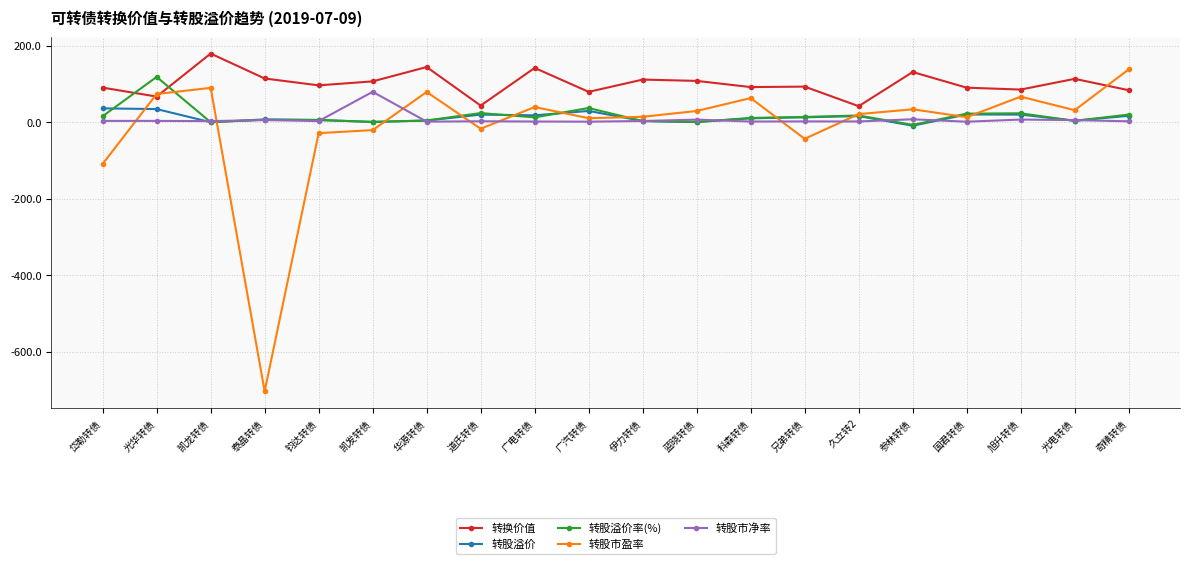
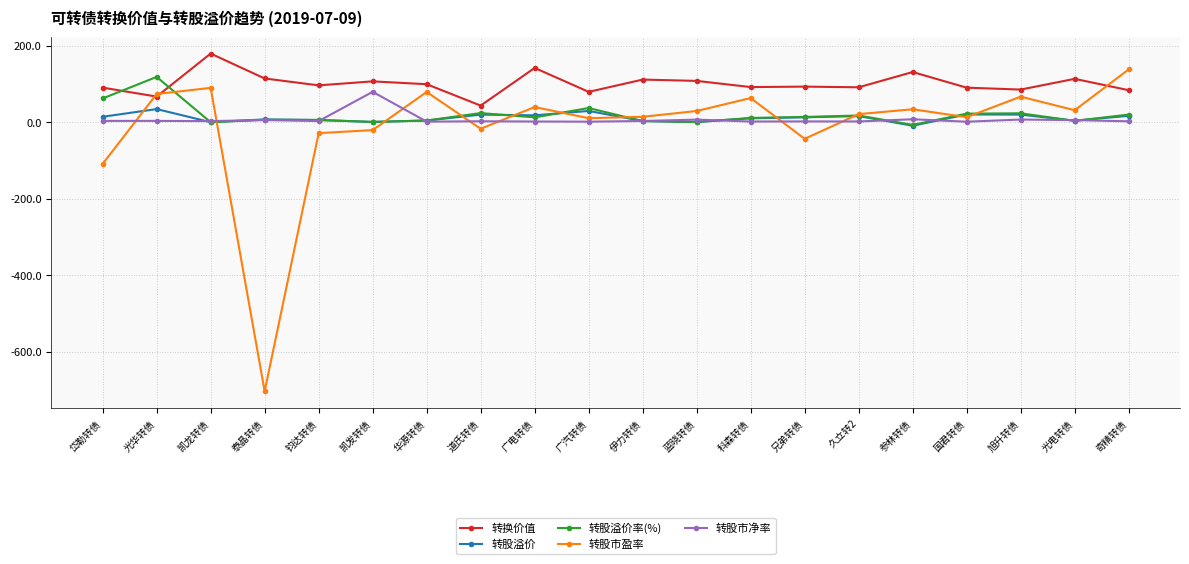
  {
    "转换价值": {
      "岱勒转债": 90,
      "光华转债": 70,
      "凯龙转债": 180,
      "泰晶转债": 110,
      "钧达转债": 100,
      "凯发转债": 110,
-     "华源转债": 140,
+     "华源转债": 100,
      "道氏转债": 40,
      "广电转债": 140,
      "广汽转债": 80,
      "伊力转债": 110,
      "蓝晓转债": 110,
      "科森转债": 90,
      "兄弟转债": 90,
-     "久立转2": 40,
+     "久立转2": 90,
      "参林转债": 130,
      "国君转债": 90,
      "旭升转债": 90,
      "光电转债": 110,
      "奇精转债": 80
    },
    "转股溢价": {
-     "岱勒转债": 40,
+     "岱勒转债": 10,
      "光华转债": 30,
      "广汽转债": 30
    },
    "转股溢价率(%)": {
-     "岱勒转债": 20,
+     "岱勒转债": 60,
      "光华转债": 120,
      "广汽转债": 40
    },
    "转股市盈率": {
      "岱勒转债": -110,
      "光华转债": 70,
      "凯龙转债": 90,
      "泰晶转债": -700,
      "钧达转债": -30,
      "凯发转债": -20,
      "华源转债": 80,
      "道氏转债": -20,
      "广电转债": 40,
      "广汽转债": 10,
      "伊力转债": 10,
      "蓝晓转债": 30,
      "科森转债": 60,
      "兄弟转债": -40,
      "参林转债": 30,
      "国君转债": 10,
      "旭升转债": 70,
      "光电转债": 30,
      "奇精转债": 140
    },
    "转股市净率": {
      "岱勒转债": 0,
      "光华转债": 0,
      "凯发转债": 80,
      "道氏转债": 0,
      "广电转债": 0,
      "广汽转债": 0,
      "科森转债": 0,
      "兄弟转债": 0,
      "久立转2": 0,
      "参林转债": 10,
      "国君转债": 0,
      "旭升转债": 10,
      "奇精转债": 0
    }
  }
